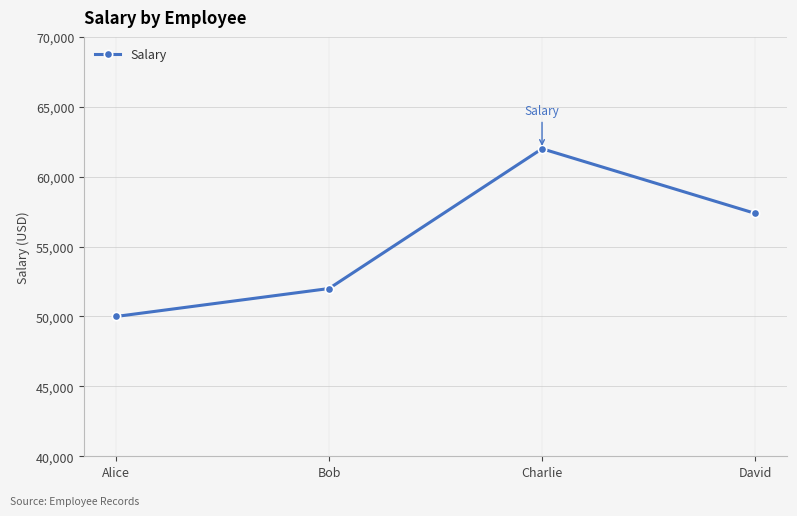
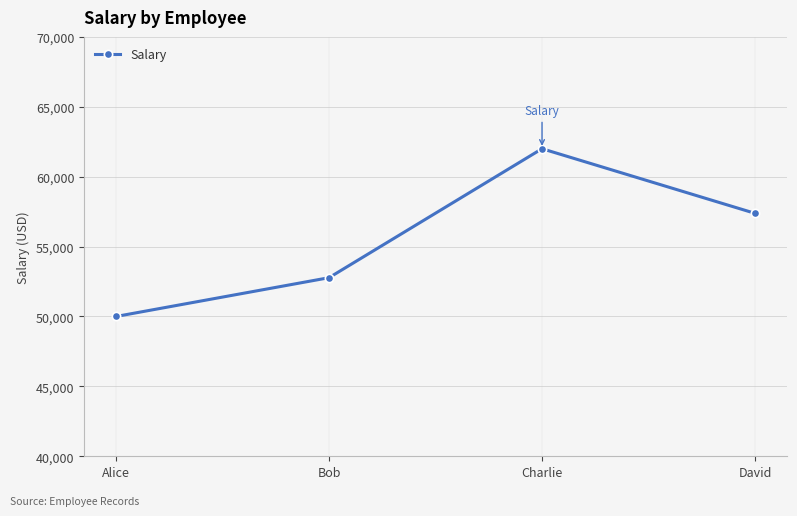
  {
    "Alice": "50,000",
-   "Bob": "52,000",
+   "Bob": "52,800",
    "Charlie": "62,000",
    "David": "57,400"
  }
